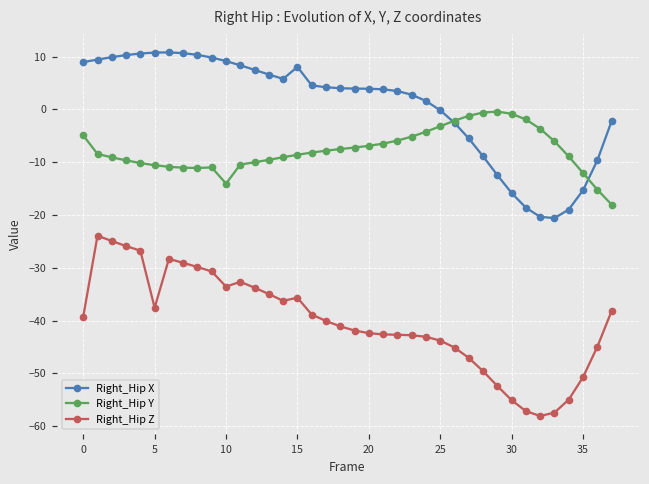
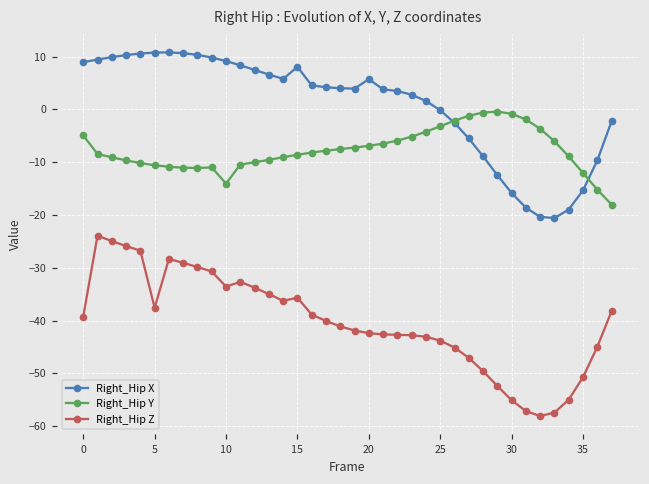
  {
    "Right_Hip X": {
      "0": 9,
      "5": 11,
      "10": 9,
      "15": 8,
-     "20": 4,
+     "20": 6,
      "25": 0,
      "30": -16,
      "35": -15
    },
    "Right_Hip Y": {
      "0": -5,
      "5": -11,
      "10": -14,
      "15": -9,
      "20": -7,
      "25": -3,
      "30": -1,
      "35": -12
    },
    "Right_Hip Z": {
      "0": -39,
      "5": -38,
      "10": -34,
      "15": -36,
      "20": -42,
      "25": -44,
      "30": -55,
      "35": -51
    }
  }
